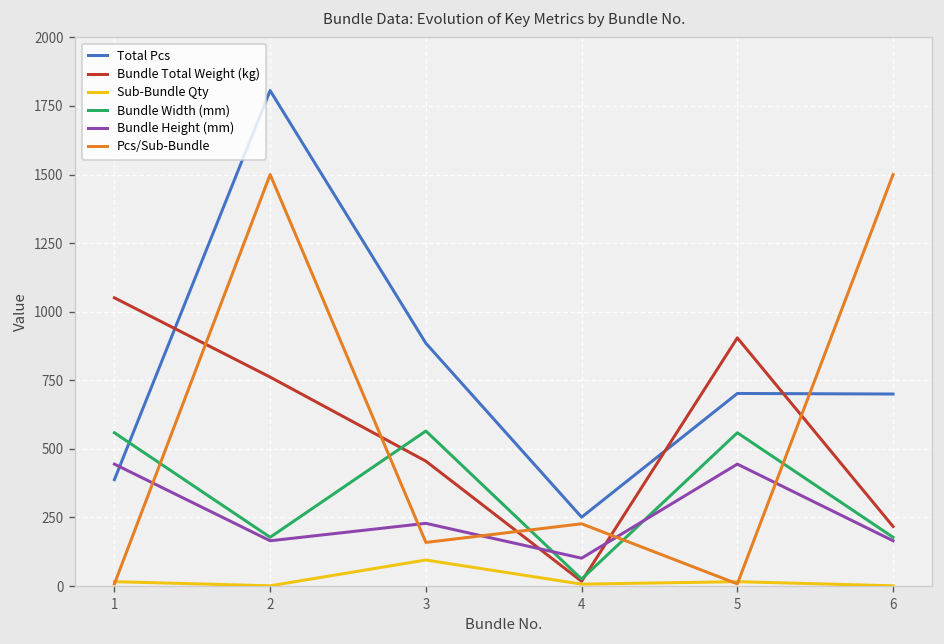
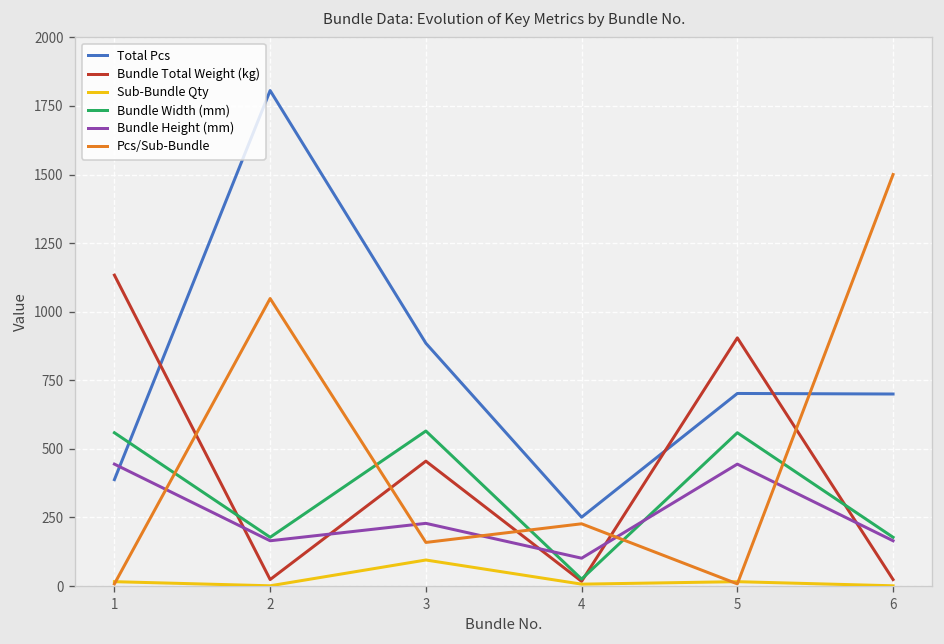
  {
    "Total Pcs": {
      "1": 390,
      "2": 1810,
      "3": 890,
      "4": 250,
      "5": 700,
      "6": 700
    },
    "Bundle Total Weight (kg)": {
-     "1": 1050,
-     "2": 760,
+     "1": 1130,
+     "2": 20,
      "3": 460,
      "5": 900,
-     "6": 220
+     "6": 20
    },
    "Sub-Bundle Qty": {
      "2": 0,
      "3": 100,
      "6": 0
    },
    "Bundle Width (mm)": {
      "1": 560,
      "2": 180,
      "3": 570,
      "5": 560,
      "6": 180
    },
    "Bundle Height (mm)": {
      "1": 440,
      "2": 170,
      "3": 230,
      "4": 100,
      "5": 440,
      "6": 170
    },
    "Pcs/Sub-Bundle": {
-     "2": 1500,
+     "2": 1050,
      "3": 160,
      "4": 230,
      "6": 1500
    }
  }
